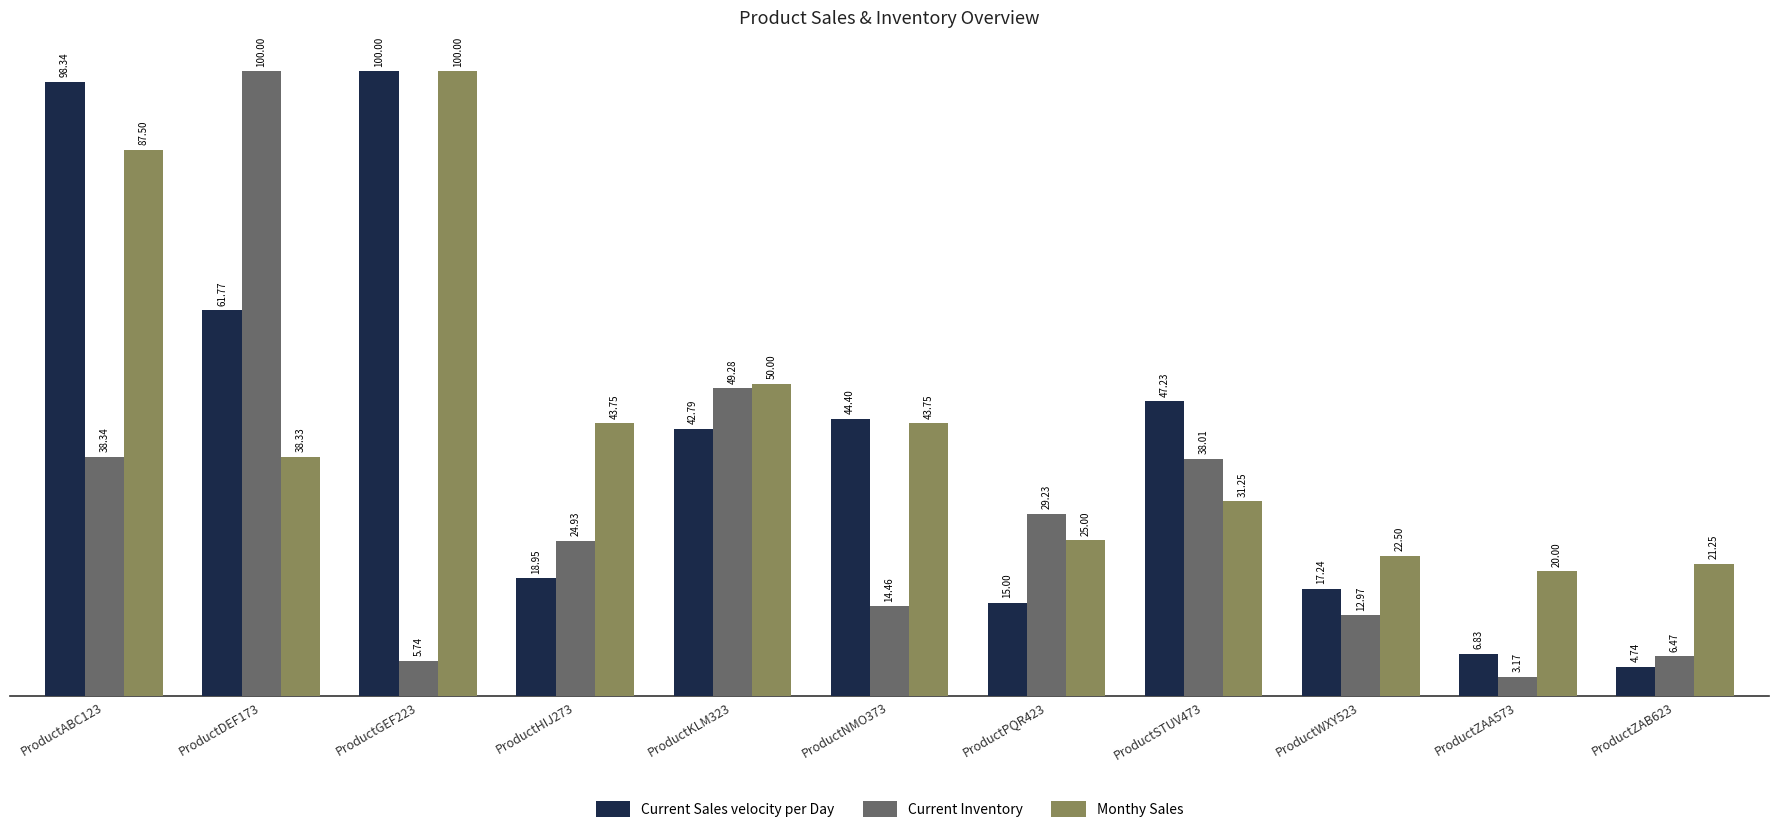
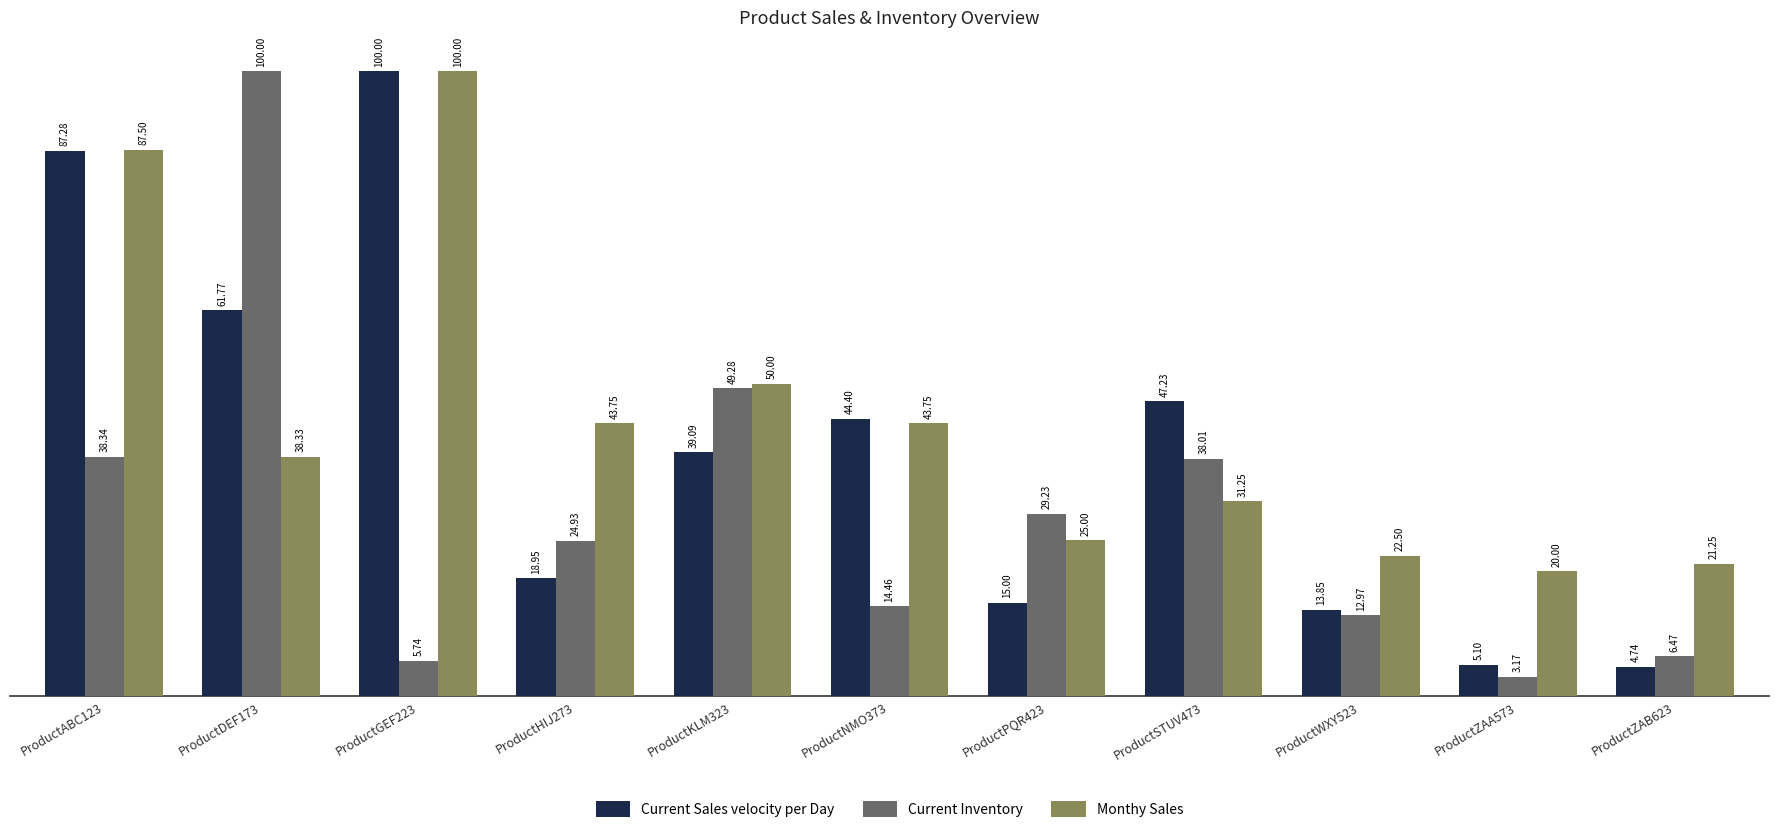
  {
    "Current Sales velocity per Day": {
-     "ProductABC123": 98.34,
+     "ProductABC123": 87.28,
      "ProductDEF173": 61.77,
      "ProductGEF223": 100.00,
      "ProductHIJ273": 18.95,
-     "ProductKLM323": 42.79,
+     "ProductKLM323": 39.09,
      "ProductNMO373": 44.40,
      "ProductPQR423": 15.00,
      "ProductSTUV473": 47.23,
-     "ProductWXY523": 17.24,
-     "ProductZAA573": 6.83,
+     "ProductWXY523": 13.85,
+     "ProductZAA573": 5.10,
      "ProductZAB623": 4.74
    }
  }
